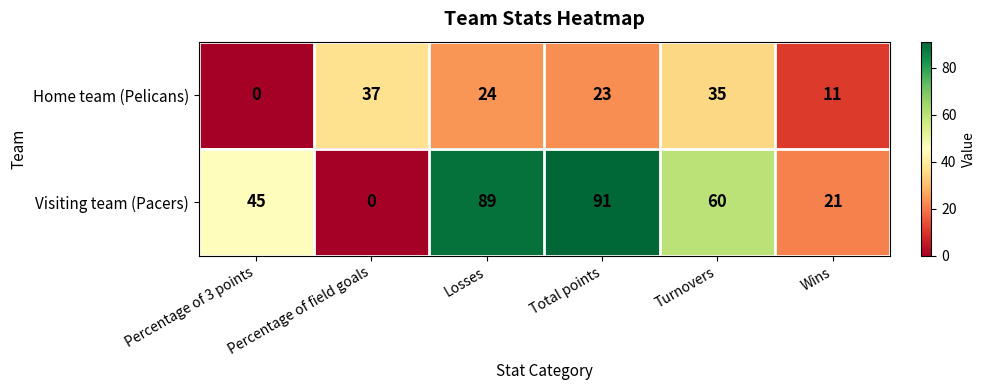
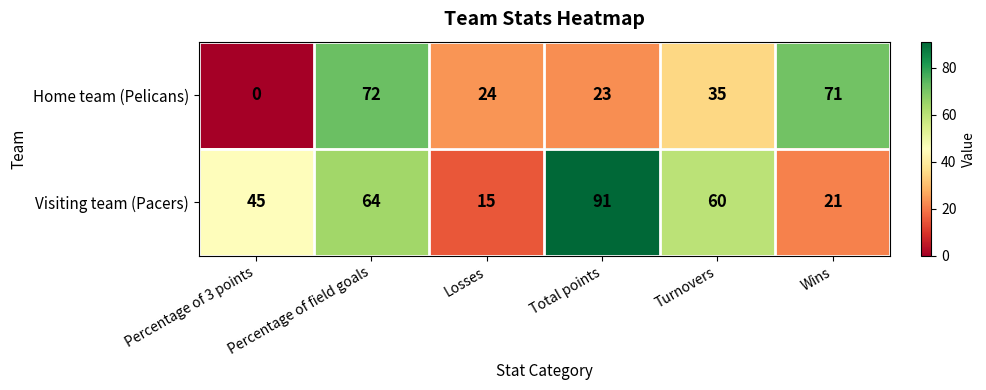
  {
    "Home team (Pelicans)": {
      "Percentage of 3 points": 0,
-     "Percentage of field goals": 37,
+     "Percentage of field goals": 72,
      "Losses": 24,
      "Total points": 23,
      "Turnovers": 35,
-     "Wins": 11
+     "Wins": 71
    },
    "Visiting team (Pacers)": {
      "Percentage of 3 points": 45,
-     "Percentage of field goals": 0,
-     "Losses": 89,
+     "Percentage of field goals": 64,
+     "Losses": 15,
      "Total points": 91,
      "Turnovers": 60,
      "Wins": 21
    }
  }
